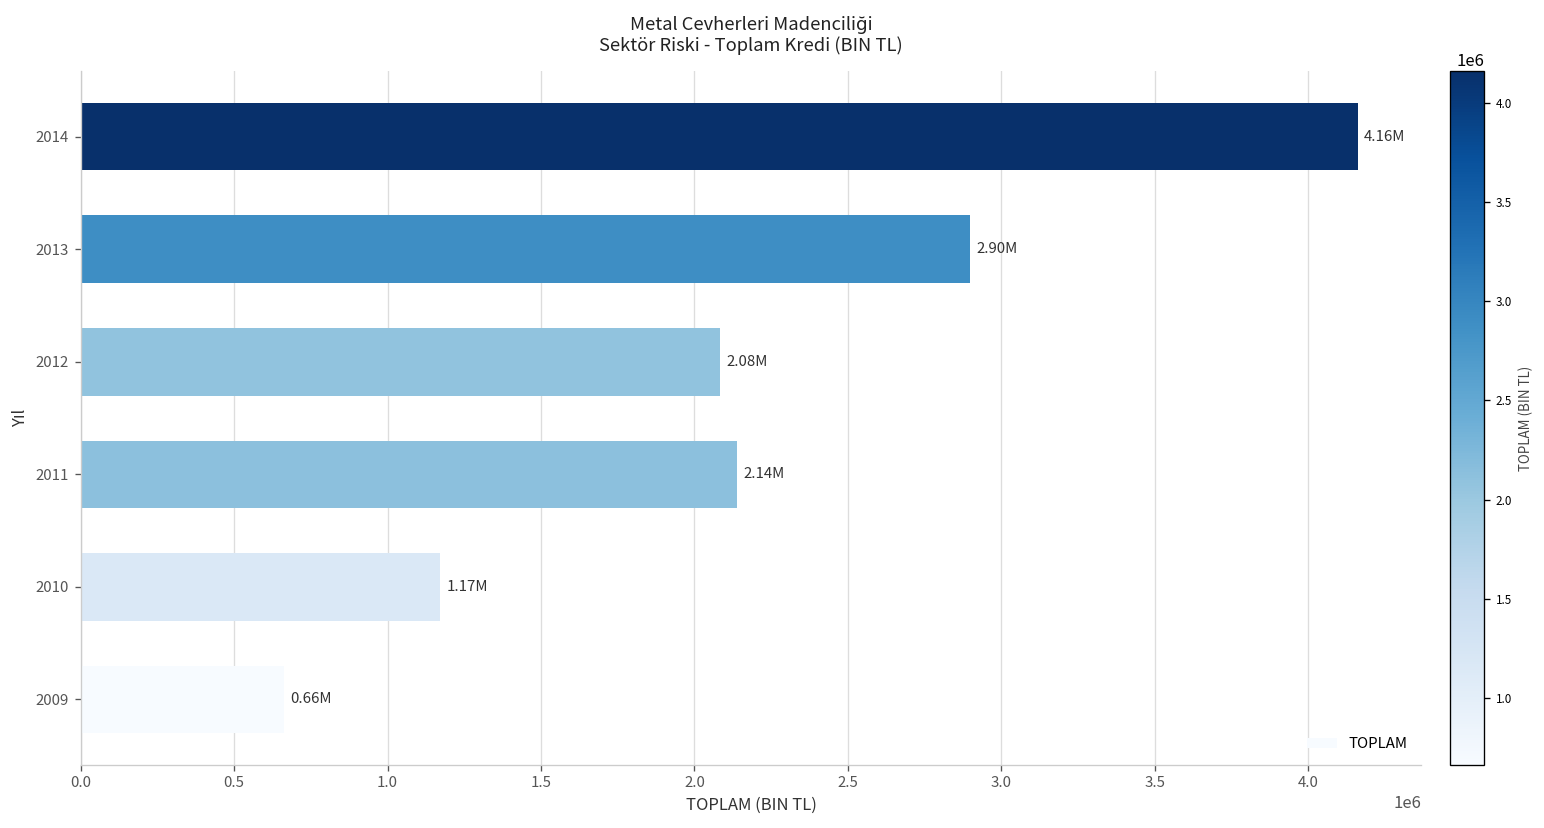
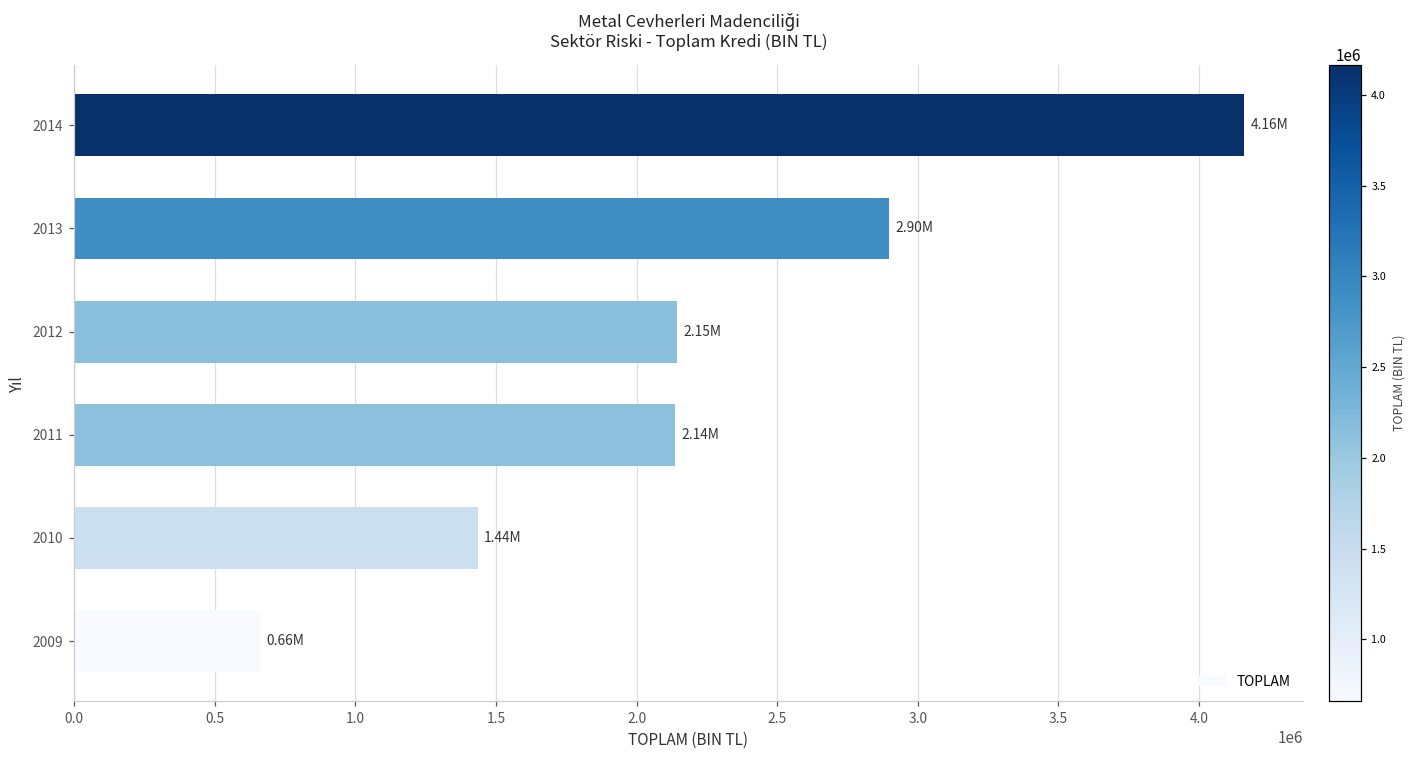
  {
    "2014": "4.16M",
    "2013": "2.90M",
-   "2012": "2.08M",
+   "2012": "2.15M",
    "2011": "2.14M",
-   "2010": "1.17M",
+   "2010": "1.44M",
    "2009": "0.66M"
  }
